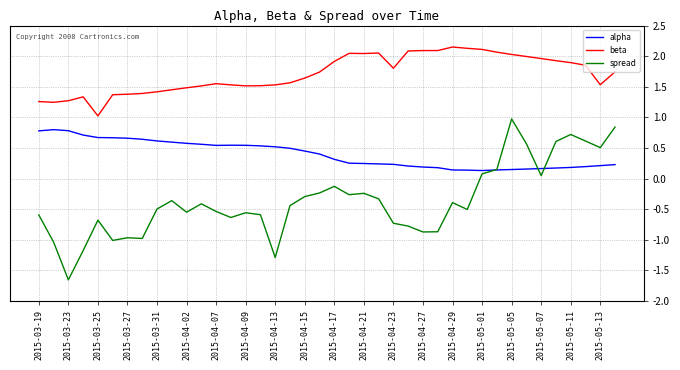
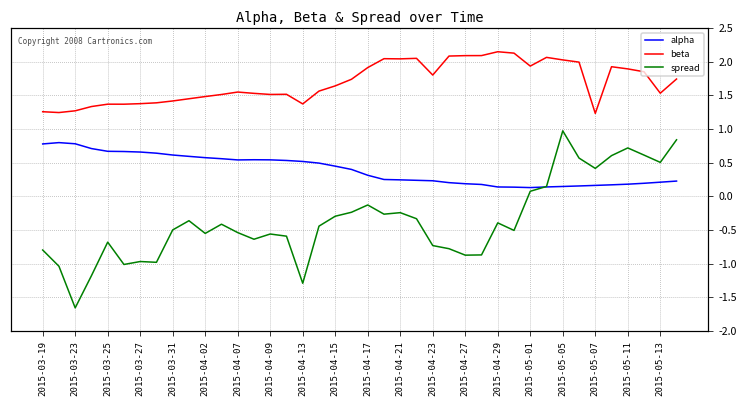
  {
    "alpha": {
      "2015-03-19": 0.8,
      "2015-03-23": 0.8,
      "2015-03-25": 0.7,
      "2015-03-27": 0.7,
      "2015-03-31": 0.6,
      "2015-04-02": 0.6,
      "2015-04-07": 0.5,
      "2015-04-09": 0.5,
      "2015-04-13": 0.5,
      "2015-04-15": 0.4,
      "2015-04-17": 0.3,
      "2015-04-21": 0.2,
      "2015-04-23": 0.2,
      "2015-04-27": 0.2,
      "2015-04-29": 0.1,
      "2015-05-01": 0.1,
      "2015-05-05": 0.1,
      "2015-05-07": 0.2,
      "2015-05-11": 0.2,
      "2015-05-13": 0.2
    },
    "beta": {
      "2015-03-19": 1.3,
      "2015-03-23": 1.3,
-     "2015-03-25": 1.0,
+     "2015-03-25": 1.4,
      "2015-03-27": 1.4,
      "2015-03-31": 1.4,
      "2015-04-02": 1.5,
      "2015-04-07": 1.6,
      "2015-04-09": 1.5,
-     "2015-04-13": 1.5,
+     "2015-04-13": 1.4,
      "2015-04-15": 1.6,
      "2015-04-17": 1.9,
      "2015-04-21": 2.0,
      "2015-04-23": 1.8,
      "2015-04-27": 2.1,
      "2015-04-29": 2.1,
-     "2015-05-01": 2.1,
+     "2015-05-01": 1.9,
      "2015-05-05": 2.0,
-     "2015-05-07": 2.0,
+     "2015-05-07": 1.2,
      "2015-05-11": 1.9,
      "2015-05-13": 1.5
    },
    "spread": {
-     "2015-03-19": -0.6,
+     "2015-03-19": -0.8,
      "2015-03-23": -1.7,
      "2015-03-25": -0.7,
      "2015-03-27": -1.0,
      "2015-03-31": -0.5,
      "2015-04-02": -0.5,
      "2015-04-07": -0.5,
      "2015-04-09": -0.6,
      "2015-04-13": -1.3,
      "2015-04-15": -0.3,
      "2015-04-17": -0.1,
      "2015-04-21": -0.2,
      "2015-04-23": -0.7,
      "2015-04-27": -0.9,
      "2015-04-29": -0.4,
      "2015-05-01": 0.1,
      "2015-05-05": 1.0,
-     "2015-05-07": 0.0,
+     "2015-05-07": 0.4,
      "2015-05-11": 0.7,
      "2015-05-13": 0.5
    }
  }
